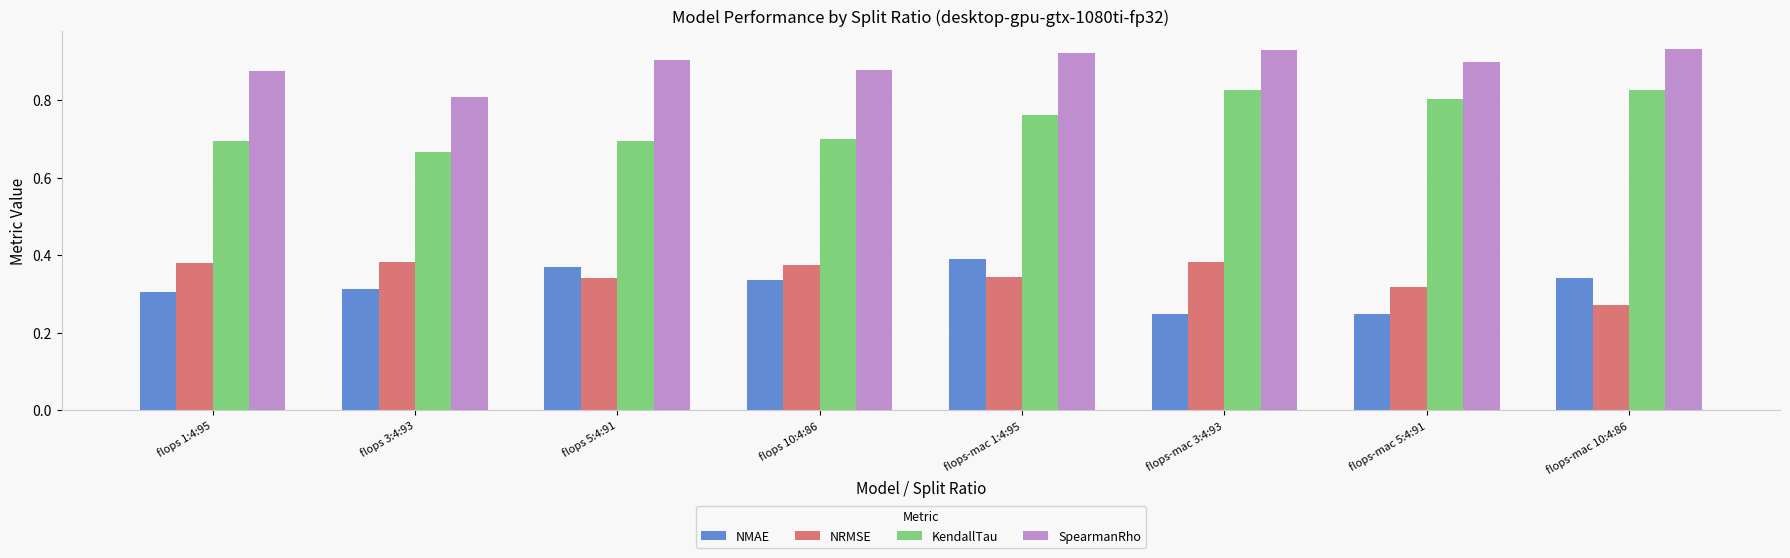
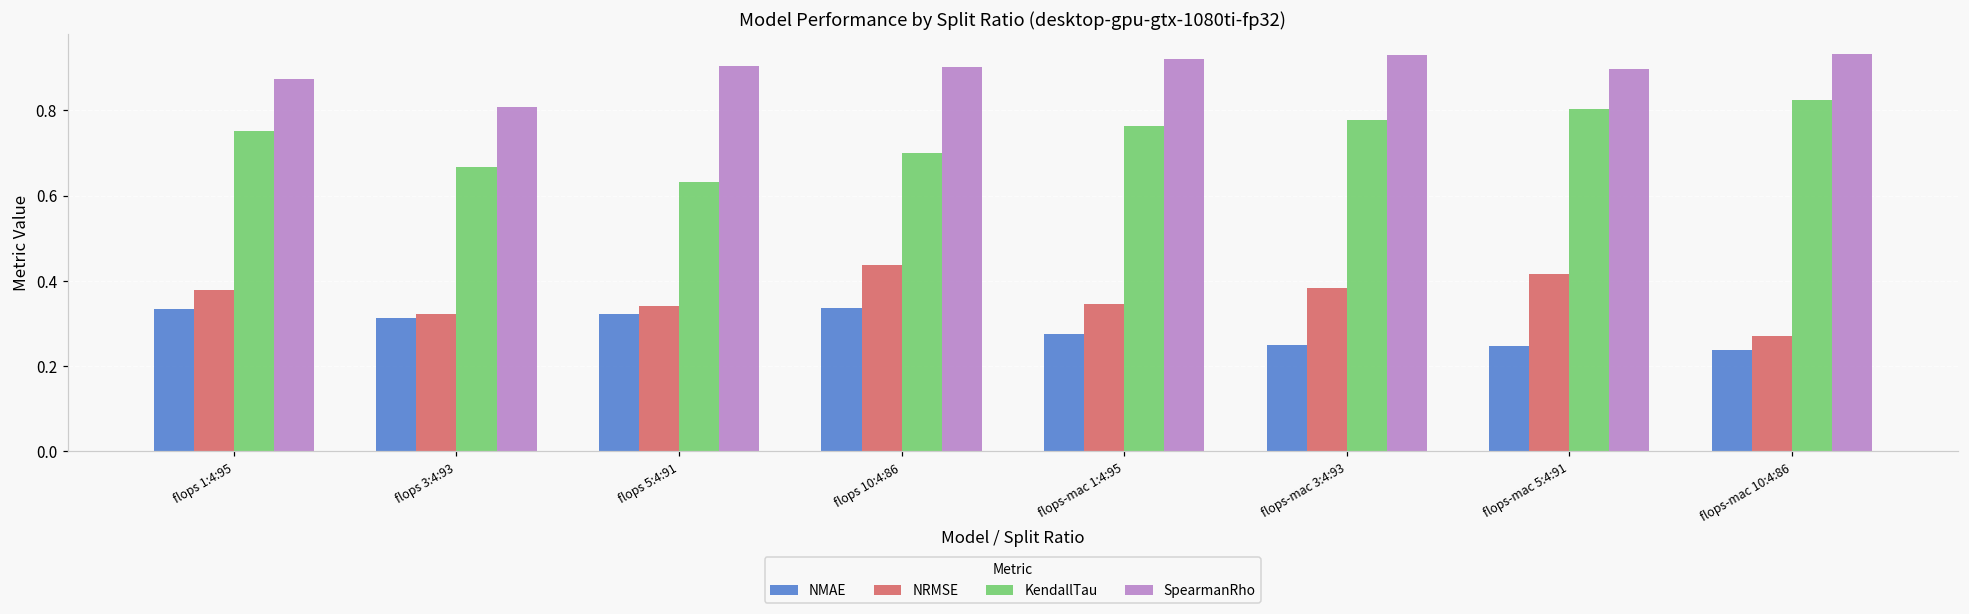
  {
    "NMAE": {
-     "flops 1:4:95": 0.31,
+     "flops 1:4:95": 0.33,
      "flops 3:4:93": 0.31,
-     "flops 5:4:91": 0.37,
+     "flops 5:4:91": 0.32,
      "flops 10:4:86": 0.34,
-     "flops-mac 1:4:95": 0.39,
+     "flops-mac 1:4:95": 0.28,
      "flops-mac 3:4:93": 0.25,
      "flops-mac 5:4:91": 0.25,
-     "flops-mac 10:4:86": 0.34
+     "flops-mac 10:4:86": 0.24
    },
    "NRMSE": {
      "flops 1:4:95": 0.38,
-     "flops 3:4:93": 0.38,
+     "flops 3:4:93": 0.32,
      "flops 5:4:91": 0.34,
-     "flops 10:4:86": 0.37,
+     "flops 10:4:86": 0.44,
      "flops-mac 1:4:95": 0.34,
      "flops-mac 3:4:93": 0.38,
-     "flops-mac 5:4:91": 0.32,
+     "flops-mac 5:4:91": 0.42,
      "flops-mac 10:4:86": 0.27
    },
    "KendallTau": {
-     "flops 1:4:95": 0.70,
+     "flops 1:4:95": 0.75,
      "flops 3:4:93": 0.67,
-     "flops 5:4:91": 0.69,
+     "flops 5:4:91": 0.63,
      "flops 10:4:86": 0.70,
      "flops-mac 1:4:95": 0.76,
-     "flops-mac 3:4:93": 0.83,
+     "flops-mac 3:4:93": 0.78,
      "flops-mac 5:4:91": 0.80,
      "flops-mac 10:4:86": 0.83
    },
    "SpearmanRho": {
      "flops 1:4:95": 0.87,
      "flops 3:4:93": 0.81,
      "flops 5:4:91": 0.90,
-     "flops 10:4:86": 0.88,
+     "flops 10:4:86": 0.90,
      "flops-mac 1:4:95": 0.92,
      "flops-mac 3:4:93": 0.93,
      "flops-mac 5:4:91": 0.90,
      "flops-mac 10:4:86": 0.93
    }
  }
